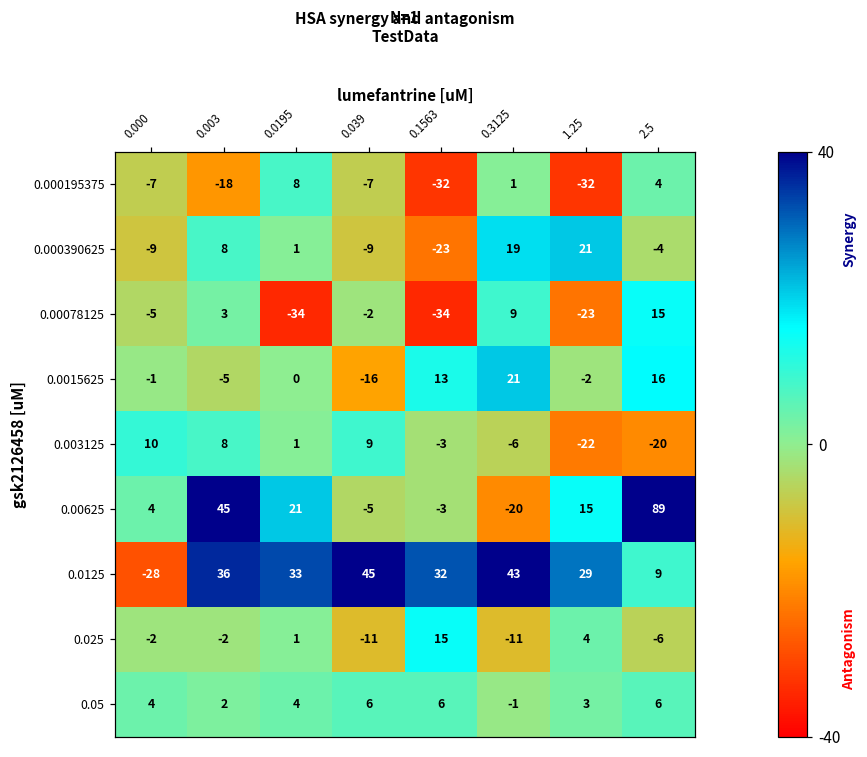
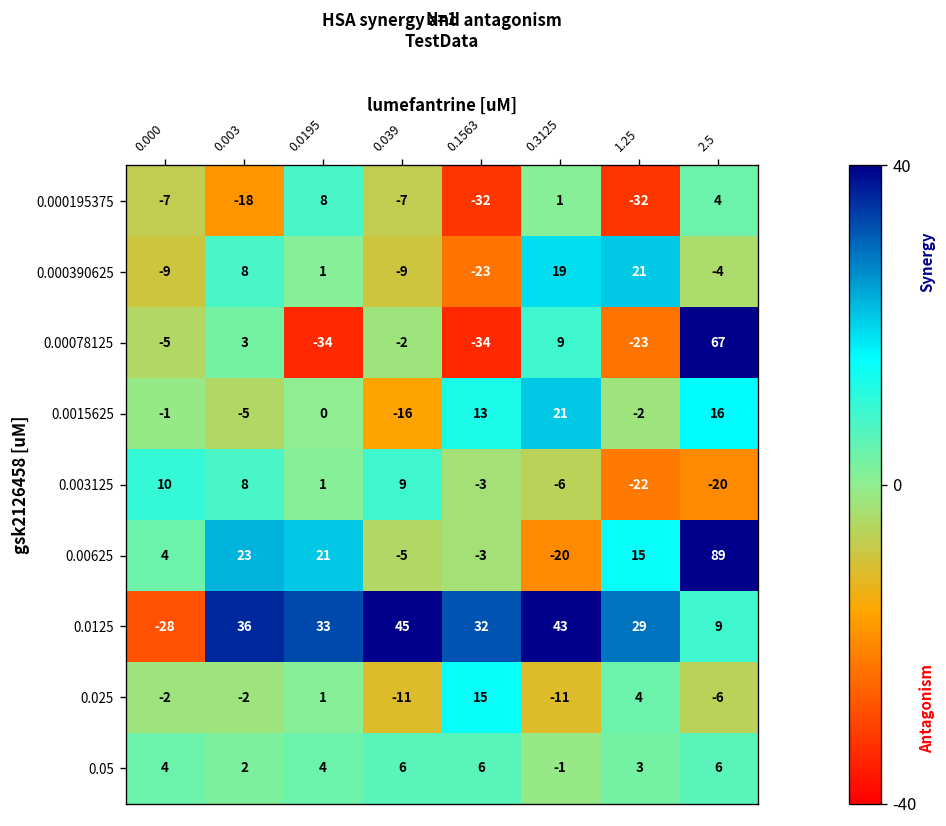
  {
    "0.000195375": {
      "0.000": -7,
      "0.003": -18,
      "0.0195": 8,
      "0.039": -7,
      "0.1563": -32,
      "0.3125": 1,
      "1.25": -32,
      "2.5": 4
    },
    "0.000390625": {
      "0.000": -9,
      "0.003": 8,
      "0.0195": 1,
      "0.039": -9,
      "0.1563": -23,
      "0.3125": 19,
      "1.25": 21,
      "2.5": -4
    },
    "0.00078125": {
      "0.000": -5,
      "0.003": 3,
      "0.0195": -34,
      "0.039": -2,
      "0.1563": -34,
      "0.3125": 9,
      "1.25": -23,
-     "2.5": 15
+     "2.5": 67
    },
    "0.0015625": {
      "0.000": -1,
      "0.003": -5,
      "0.0195": 0,
      "0.039": -16,
      "0.1563": 13,
      "0.3125": 21,
      "1.25": -2,
      "2.5": 16
    },
    "0.003125": {
      "0.000": 10,
      "0.003": 8,
      "0.0195": 1,
      "0.039": 9,
      "0.1563": -3,
      "0.3125": -6,
      "1.25": -22,
      "2.5": -20
    },
    "0.00625": {
      "0.000": 4,
-     "0.003": 45,
+     "0.003": 23,
      "0.0195": 21,
      "0.039": -5,
      "0.1563": -3,
      "0.3125": -20,
      "1.25": 15,
      "2.5": 89
    },
    "0.0125": {
      "0.000": -28,
      "0.003": 36,
      "0.0195": 33,
      "0.039": 45,
      "0.1563": 32,
      "0.3125": 43,
      "1.25": 29,
      "2.5": 9
    },
    "0.025": {
      "0.000": -2,
      "0.003": -2,
      "0.0195": 1,
      "0.039": -11,
      "0.1563": 15,
      "0.3125": -11,
      "1.25": 4,
      "2.5": -6
    },
    "0.05": {
      "0.000": 4,
      "0.003": 2,
      "0.0195": 4,
      "0.039": 6,
      "0.1563": 6,
      "0.3125": -1,
      "1.25": 3,
      "2.5": 6
    }
  }
